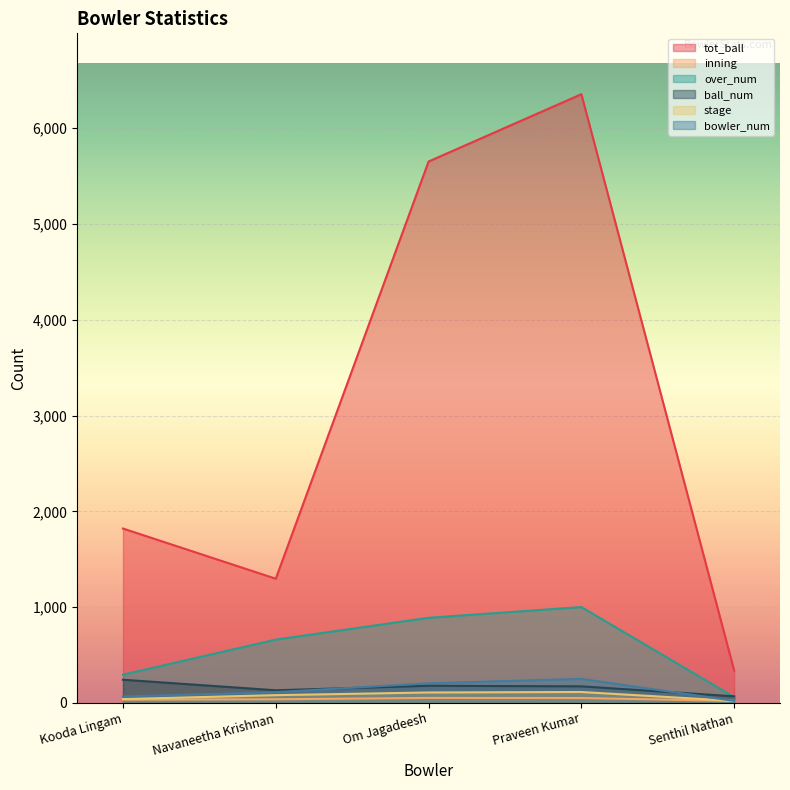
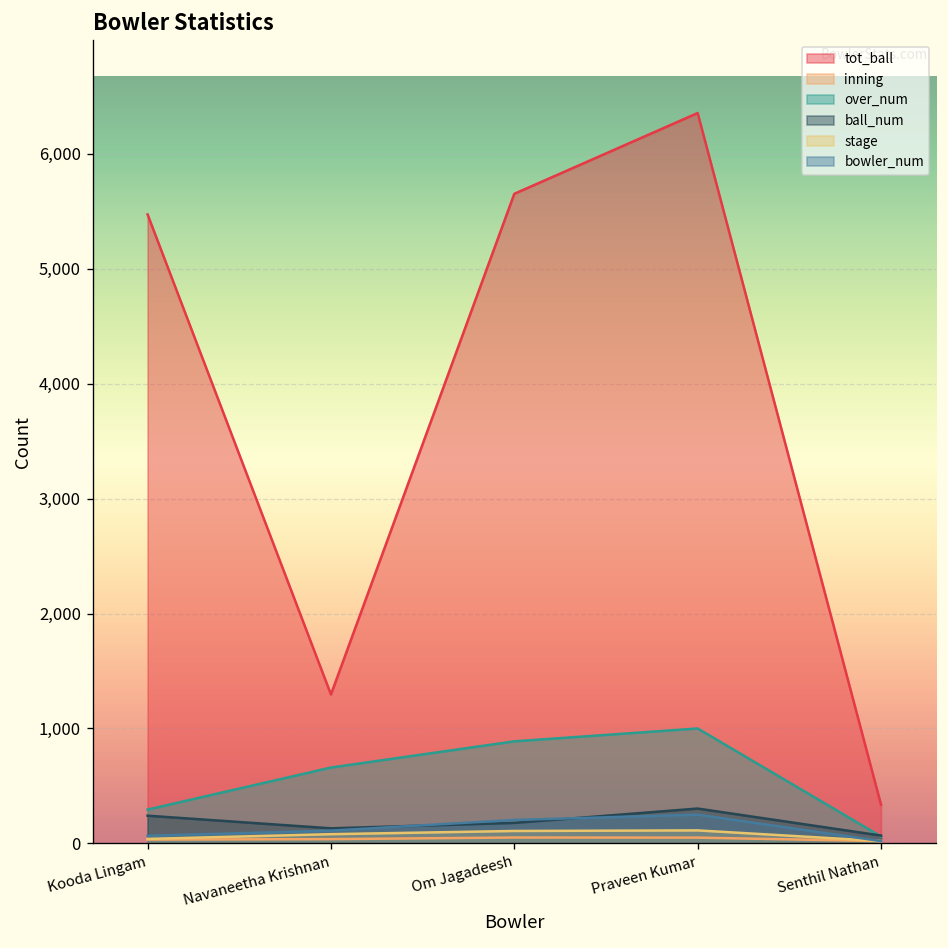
  {
    "tot_ball": {
-     "Kooda Lingam": "1,800",
+     "Kooda Lingam": "5,500",
      "Navaneetha Krishnan": "1,300",
      "Om Jagadeesh": "5,700",
      "Praveen Kumar": "6,400",
      "Senthil Nathan": "300"
    },
    "ball_num": {
      "Kooda Lingam": "200",
-     "Praveen Kumar": "200"
+     "Praveen Kumar": "300"
    }
  }
